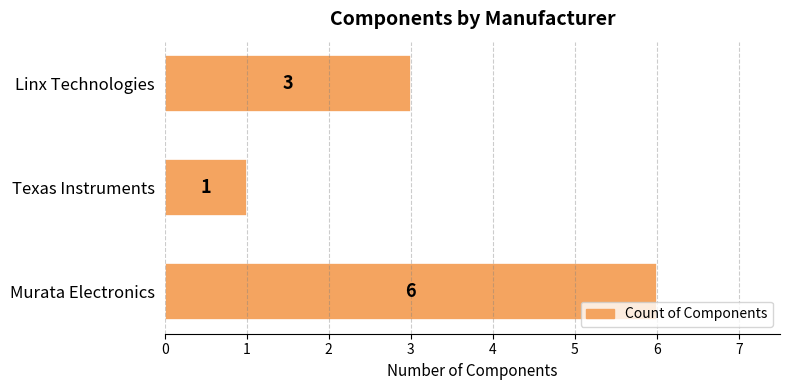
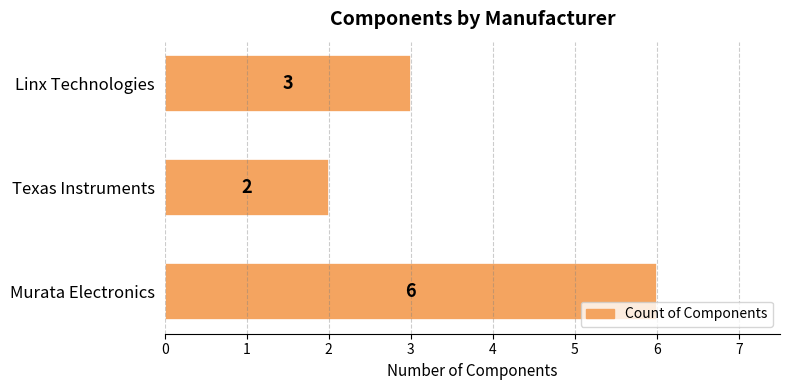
  {
    "Linx Technologies": 3,
-   "Texas Instruments": 1,
+   "Texas Instruments": 2,
    "Murata Electronics": 6
  }
